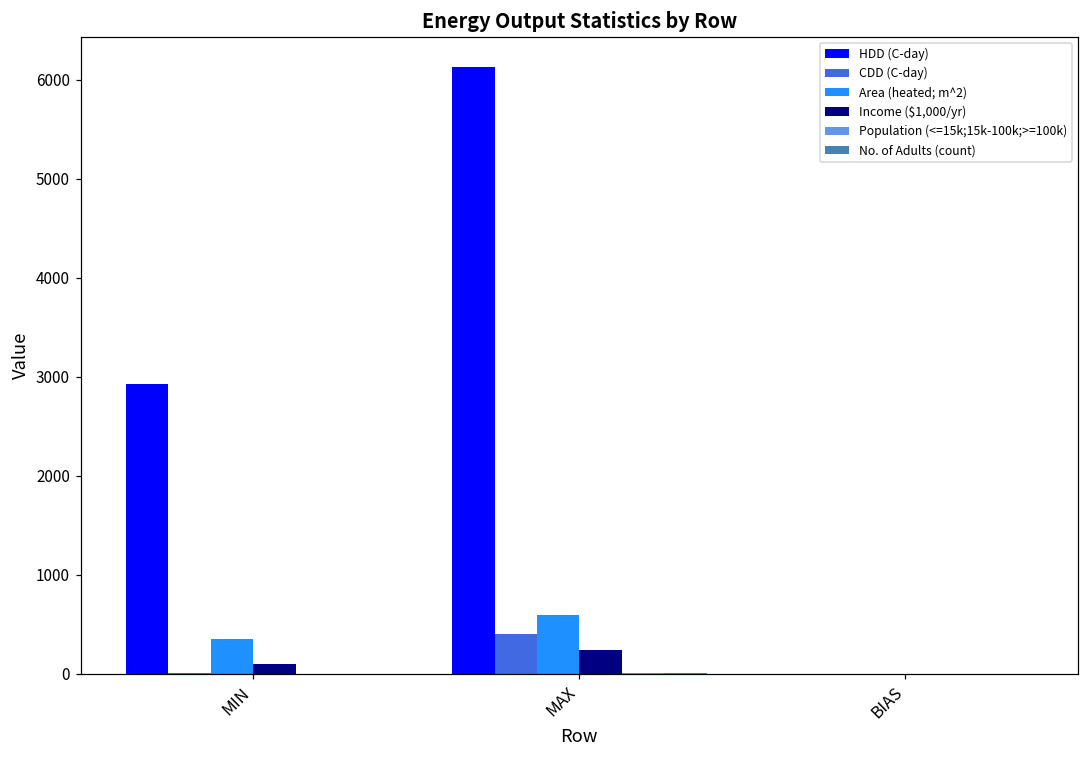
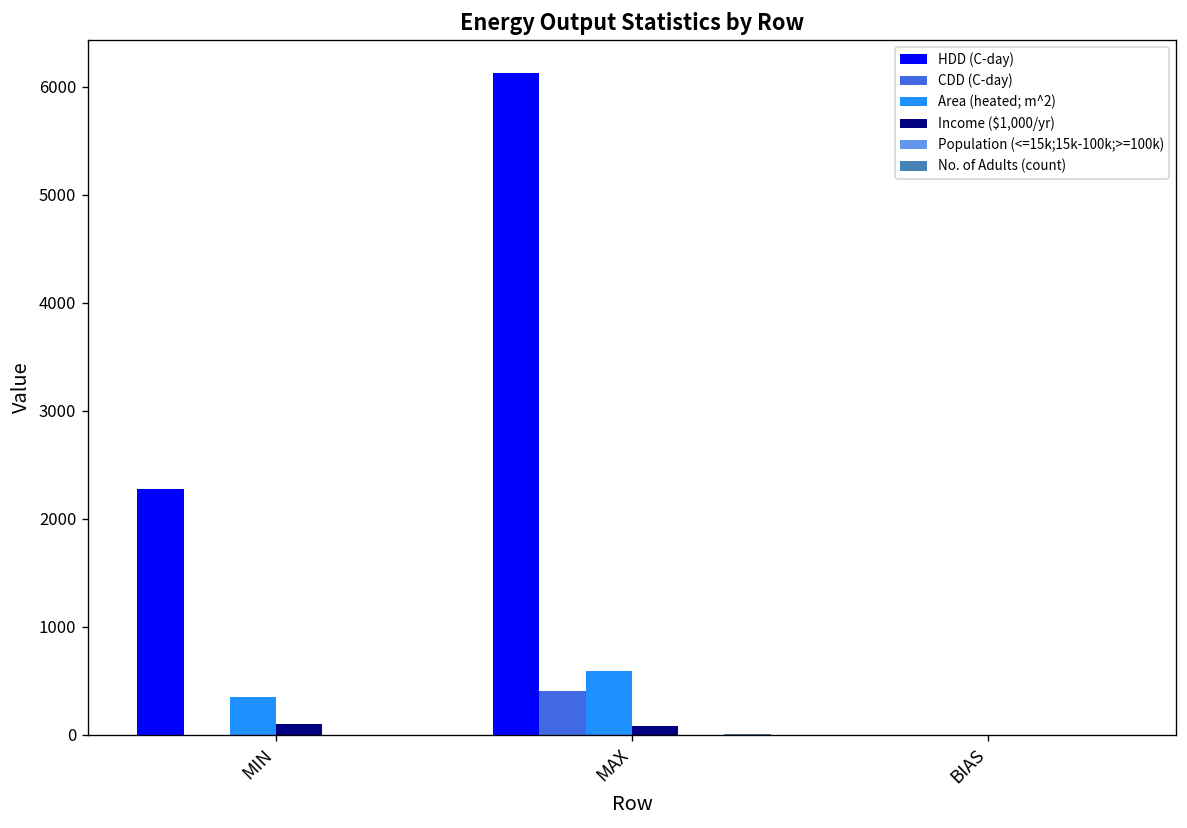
  {
    "HDD (C-day)": {
-     "MIN": 2900,
+     "MIN": 2300,
      "MAX": 6100,
      "BIAS": 0
    },
    "Area (heated; m^2)": {
      "MIN": 400,
      "MAX": 600,
      "BIAS": 0
    },
    "Income ($1,000/yr)": {
      "MIN": 100,
-     "MAX": 200,
+     "MAX": 100,
      "BIAS": 0
    }
  }
